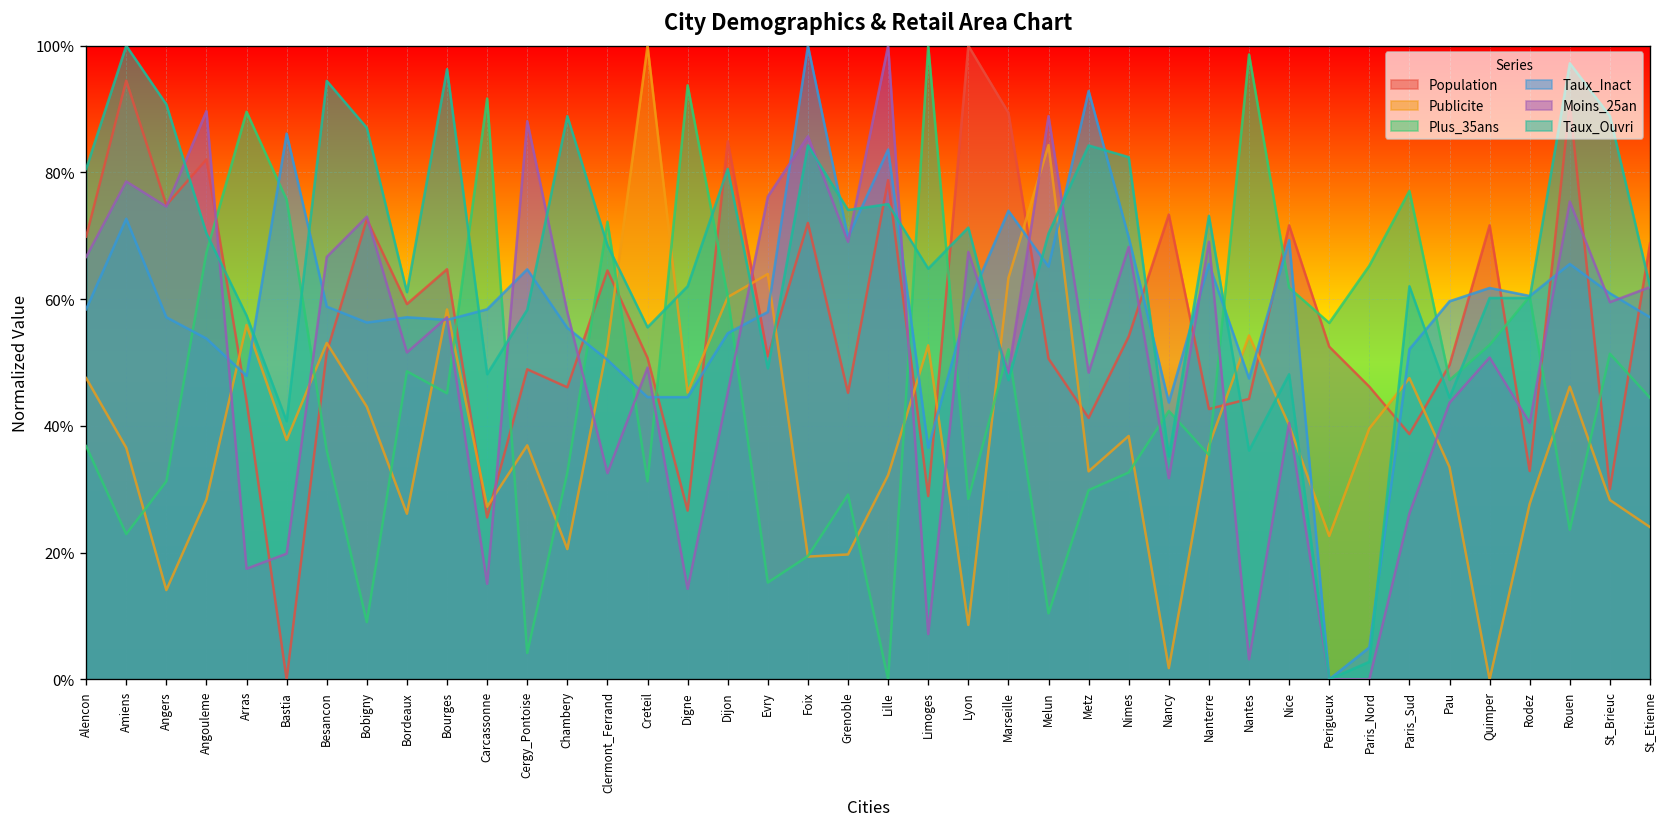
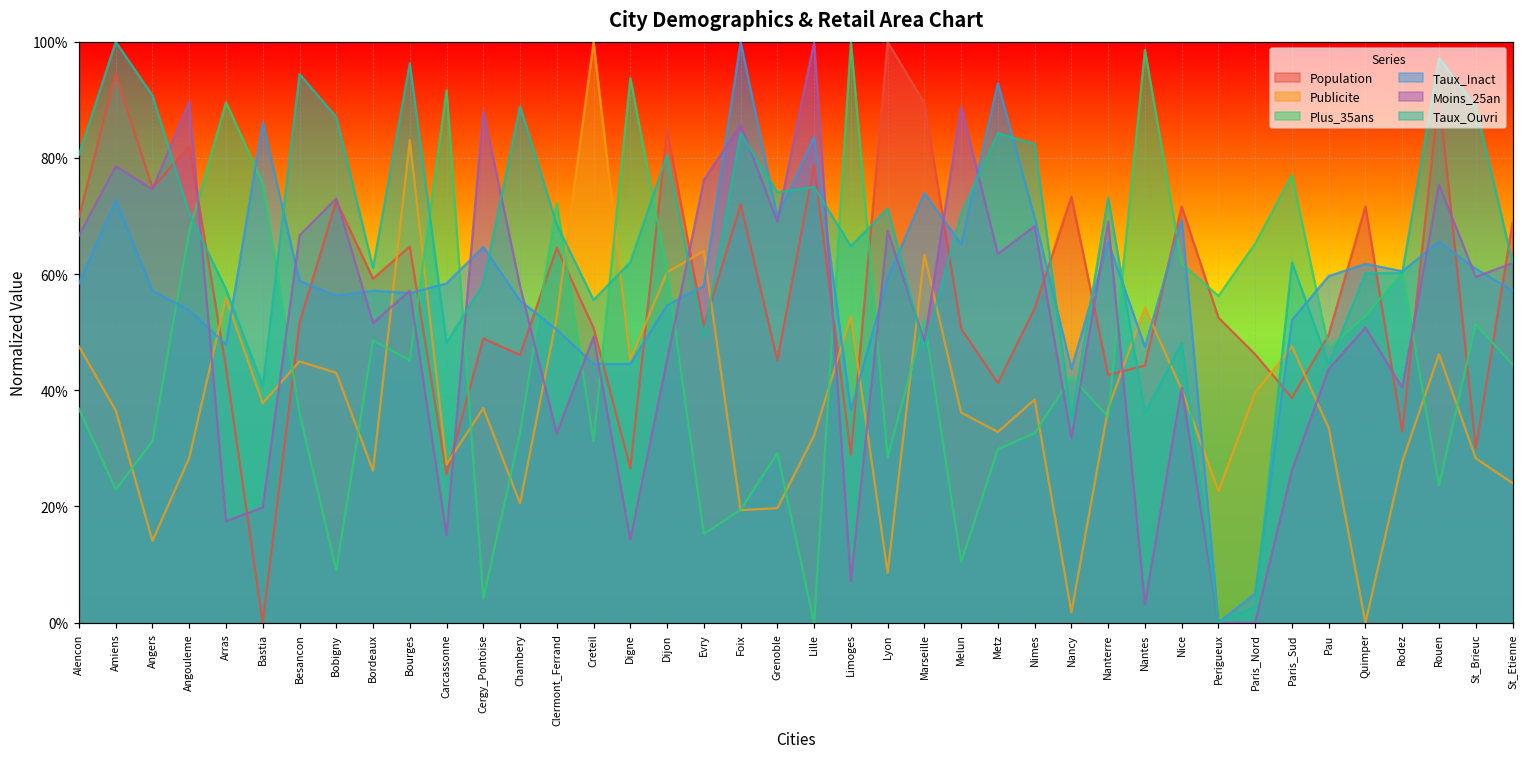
  {
    "Population": {
      "Alencon": "70%",
      "Amiens": "94%",
      "Angouleme": "82%",
      "Arras": "44%",
      "Bastia": "0%",
      "Besancon": "52%",
      "Bordeaux": "59%",
      "Bourges": "65%",
      "Carcassonne": "26%",
      "Cergy_Pontoise": "49%",
      "Chambery": "46%",
      "Clermont_Ferrand": "65%",
      "Creteil": "51%",
      "Digne": "27%",
      "Dijon": "85%",
      "Evry": "51%",
      "Foix": "72%",
      "Grenoble": "45%",
      "Lille": "79%",
      "Limoges": "29%",
      "Lyon": "100%",
      "Marseille": "89%",
      "Melun": "51%",
      "Metz": "41%",
      "Nimes": "54%",
      "Nancy": "73%",
      "Nanterre": "43%",
      "Nantes": "44%",
      "Nice": "72%",
      "Perigueux": "53%",
      "Paris_Nord": "46%",
      "Paris_Sud": "39%",
      "Pau": "50%",
      "Quimper": "72%",
      "Rodez": "33%",
      "St_Brieuc": "30%",
      "St_Etienne": "69%"
    },
    "Publicite": {
      "Alencon": "48%",
      "Amiens": "37%",
      "Angers": "14%",
      "Angouleme": "28%",
      "Arras": "56%",
      "Bastia": "38%",
-     "Besancon": "53%",
+     "Besancon": "45%",
      "Bobigny": "43%",
      "Bordeaux": "26%",
-     "Bourges": "58%",
+     "Bourges": "83%",
      "Carcassonne": "27%",
      "Cergy_Pontoise": "37%",
      "Chambery": "21%",
      "Clermont_Ferrand": "53%",
      "Creteil": "100%",
      "Digne": "45%",
      "Evry": "64%",
      "Grenoble": "20%",
      "Lille": "32%",
      "Limoges": "53%",
      "Lyon": "9%",
      "Marseille": "63%",
-     "Melun": "84%",
+     "Melun": "36%",
      "Metz": "33%",
      "Nimes": "38%",
      "Nancy": "2%",
      "Nanterre": "37%",
      "Nantes": "54%",
      "Perigueux": "23%",
      "Paris_Nord": "40%",
      "Paris_Sud": "48%",
      "Pau": "34%",
      "Quimper": "0%",
      "Rodez": "28%",
      "Rouen": "46%",
      "St_Brieuc": "28%",
      "St_Etienne": "24%"
    },
    "Moins_25an": {
      "Alencon": "67%",
      "Amiens": "79%",
      "Angouleme": "90%",
      "Arras": "17%",
      "Bastia": "20%",
      "Besancon": "67%",
      "Bordeaux": "52%",
      "Carcassonne": "15%",
      "Cergy_Pontoise": "88%",
      "Chambery": "58%",
      "Clermont_Ferrand": "33%",
      "Creteil": "49%",
      "Digne": "14%",
      "Dijon": "45%",
      "Evry": "76%",
      "Foix": "86%",
      "Grenoble": "69%",
      "Lille": "100%",
      "Limoges": "7%",
      "Lyon": "67%",
      "Marseille": "48%",
      "Melun": "89%",
-     "Metz": "48%",
+     "Metz": "63%",
      "Nimes": "68%",
      "Nancy": "32%",
      "Nanterre": "69%",
      "Nantes": "3%",
      "Paris_Nord": "0%",
      "Paris_Sud": "26%",
      "Pau": "44%",
      "Quimper": "51%",
      "Rodez": "40%",
      "Rouen": "75%",
      "St_Brieuc": "60%"
    }
  }
